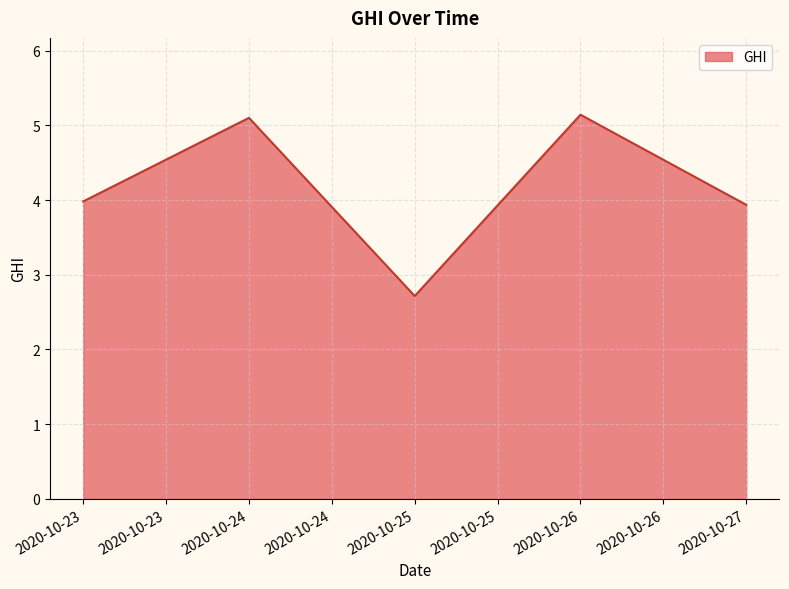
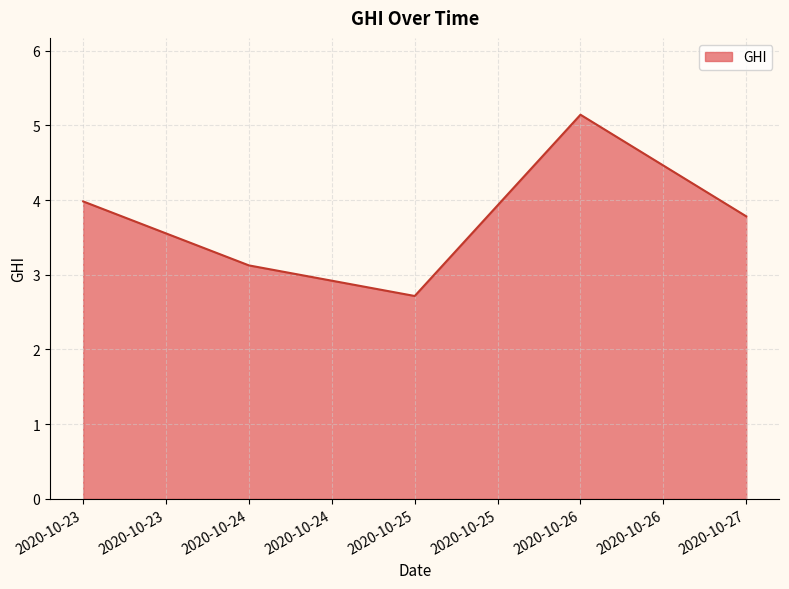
  {
    "2020-10-23": 4.0,
-   "2020-10-24": 5.1,
+   "2020-10-24": 3.1,
    "2020-10-25": 2.7,
    "2020-10-26": 5.1,
-   "2020-10-27": 3.9
+   "2020-10-27": 3.8
  }
